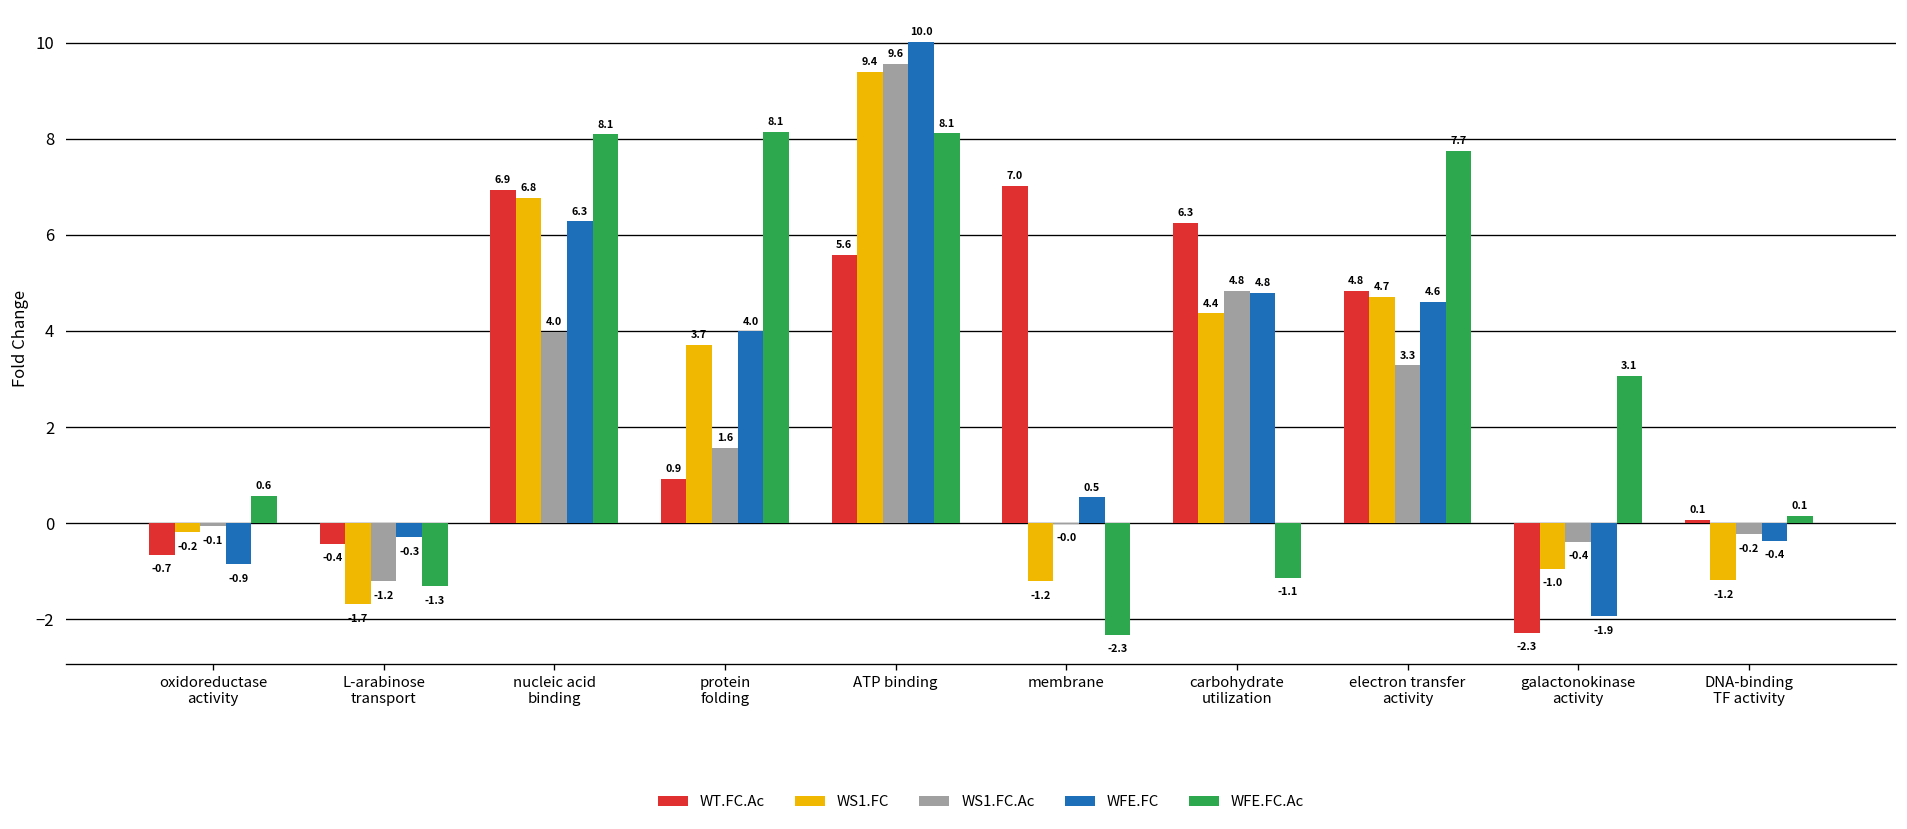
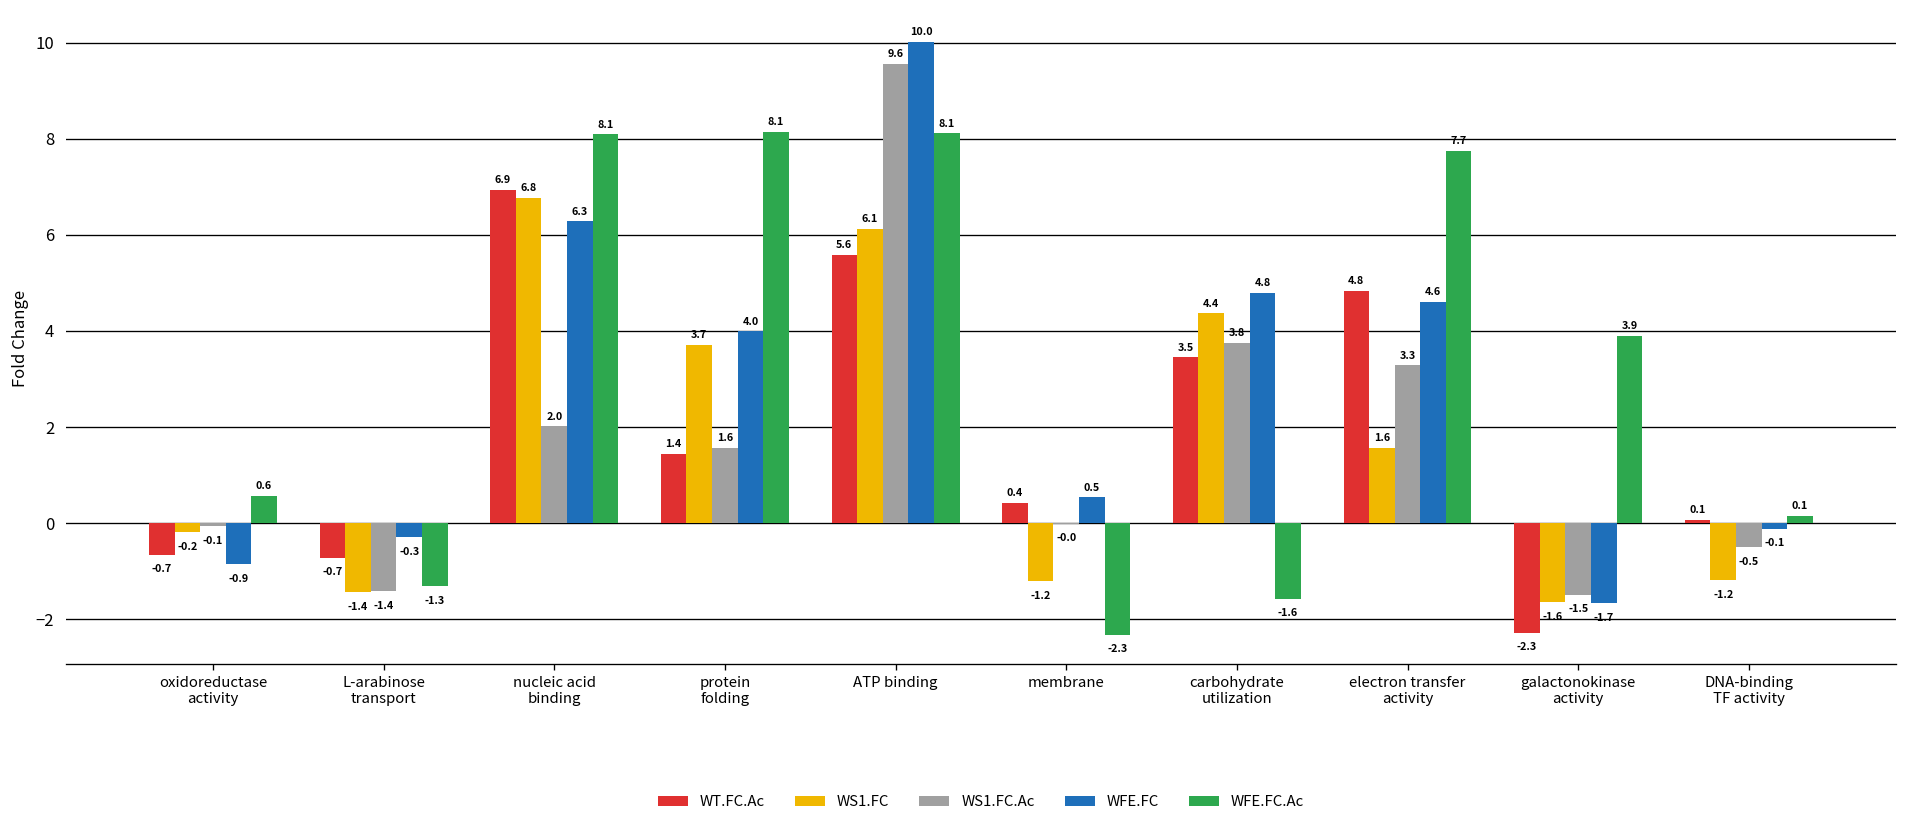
  {
    "WT.FC.Ac": {
      "oxidoreductase activity": -0.7,
-     "L-arabinose transport": -0.4,
+     "L-arabinose transport": -0.7,
      "nucleic acid binding": 6.9,
-     "protein folding": 0.9,
+     "protein folding": 1.4,
      "ATP binding": 5.6,
-     "membrane": 7.0,
-     "carbohydrate utilization": 6.3,
+     "membrane": 0.4,
+     "carbohydrate utilization": 3.5,
      "electron transfer activity": 4.8,
      "galactonokinase activity": -2.3,
      "DNA-binding TF activity": 0.1
    },
    "WS1.FC": {
      "oxidoreductase activity": -0.2,
-     "L-arabinose transport": -1.7,
+     "L-arabinose transport": -1.4,
      "nucleic acid binding": 6.8,
      "protein folding": 3.7,
-     "ATP binding": 9.4,
+     "ATP binding": 6.1,
      "membrane": -1.2,
      "carbohydrate utilization": 4.4,
-     "electron transfer activity": 4.7,
-     "galactonokinase activity": -1.0,
+     "electron transfer activity": 1.6,
+     "galactonokinase activity": -1.6,
      "DNA-binding TF activity": -1.2
    },
    "WS1.FC.Ac": {
      "oxidoreductase activity": -0.1,
-     "L-arabinose transport": -1.2,
-     "nucleic acid binding": 4.0,
+     "L-arabinose transport": -1.4,
+     "nucleic acid binding": 2.0,
      "protein folding": 1.6,
      "ATP binding": 9.6,
      "membrane": -0.0,
-     "carbohydrate utilization": 4.8,
+     "carbohydrate utilization": 3.8,
      "electron transfer activity": 3.3,
-     "galactonokinase activity": -0.4,
-     "DNA-binding TF activity": -0.2
+     "galactonokinase activity": -1.5,
+     "DNA-binding TF activity": -0.5
    },
    "WFE.FC": {
      "oxidoreductase activity": -0.9,
      "L-arabinose transport": -0.3,
      "nucleic acid binding": 6.3,
      "protein folding": 4.0,
      "ATP binding": 10.0,
      "membrane": 0.5,
      "carbohydrate utilization": 4.8,
      "electron transfer activity": 4.6,
-     "galactonokinase activity": -1.9,
-     "DNA-binding TF activity": -0.4
+     "galactonokinase activity": -1.7,
+     "DNA-binding TF activity": -0.1
    },
    "WFE.FC.Ac": {
      "oxidoreductase activity": 0.6,
      "L-arabinose transport": -1.3,
      "nucleic acid binding": 8.1,
      "protein folding": 8.1,
      "ATP binding": 8.1,
      "membrane": -2.3,
-     "carbohydrate utilization": -1.1,
+     "carbohydrate utilization": -1.6,
      "electron transfer activity": 7.7,
-     "galactonokinase activity": 3.1,
+     "galactonokinase activity": 3.9,
      "DNA-binding TF activity": 0.1
    }
  }
